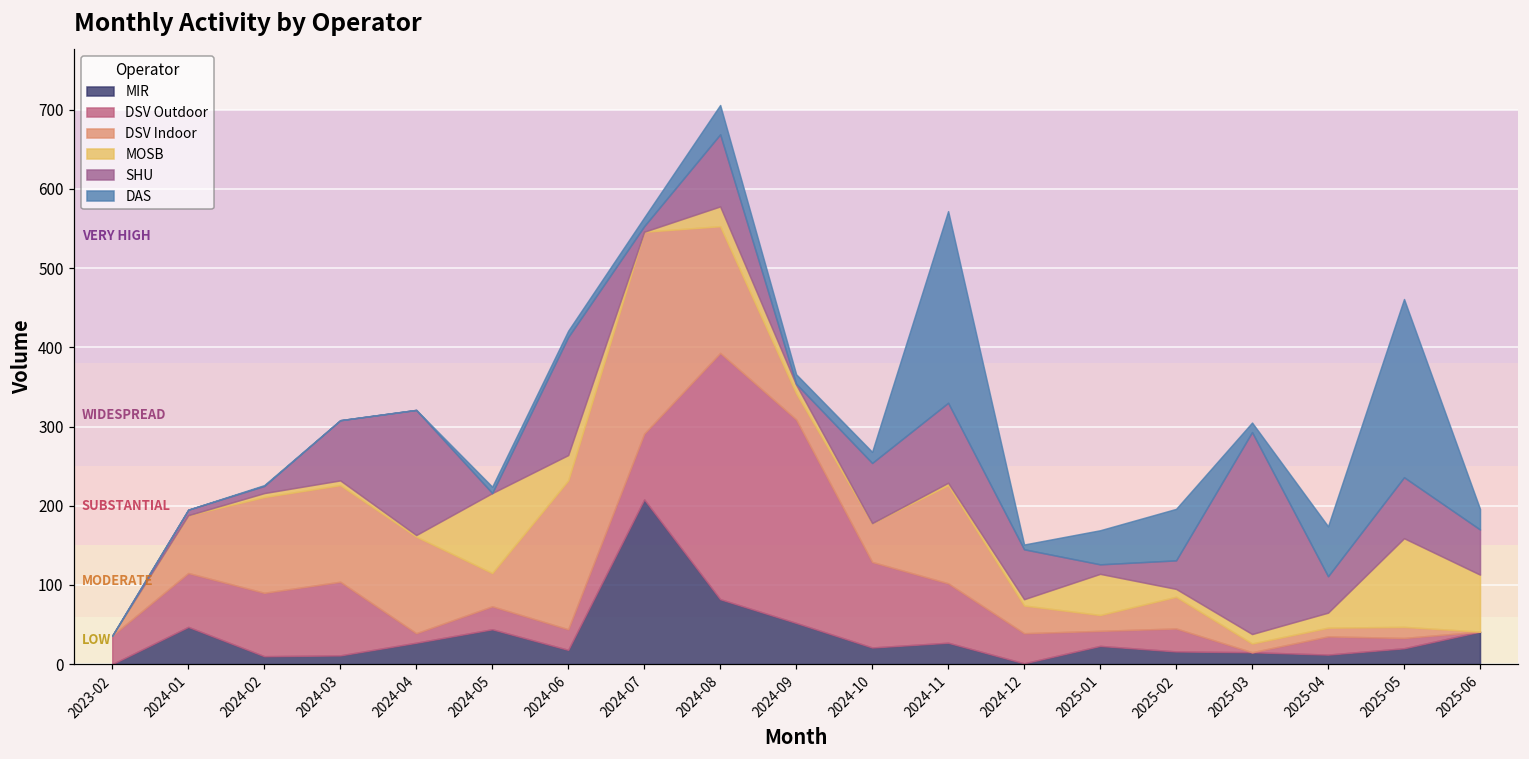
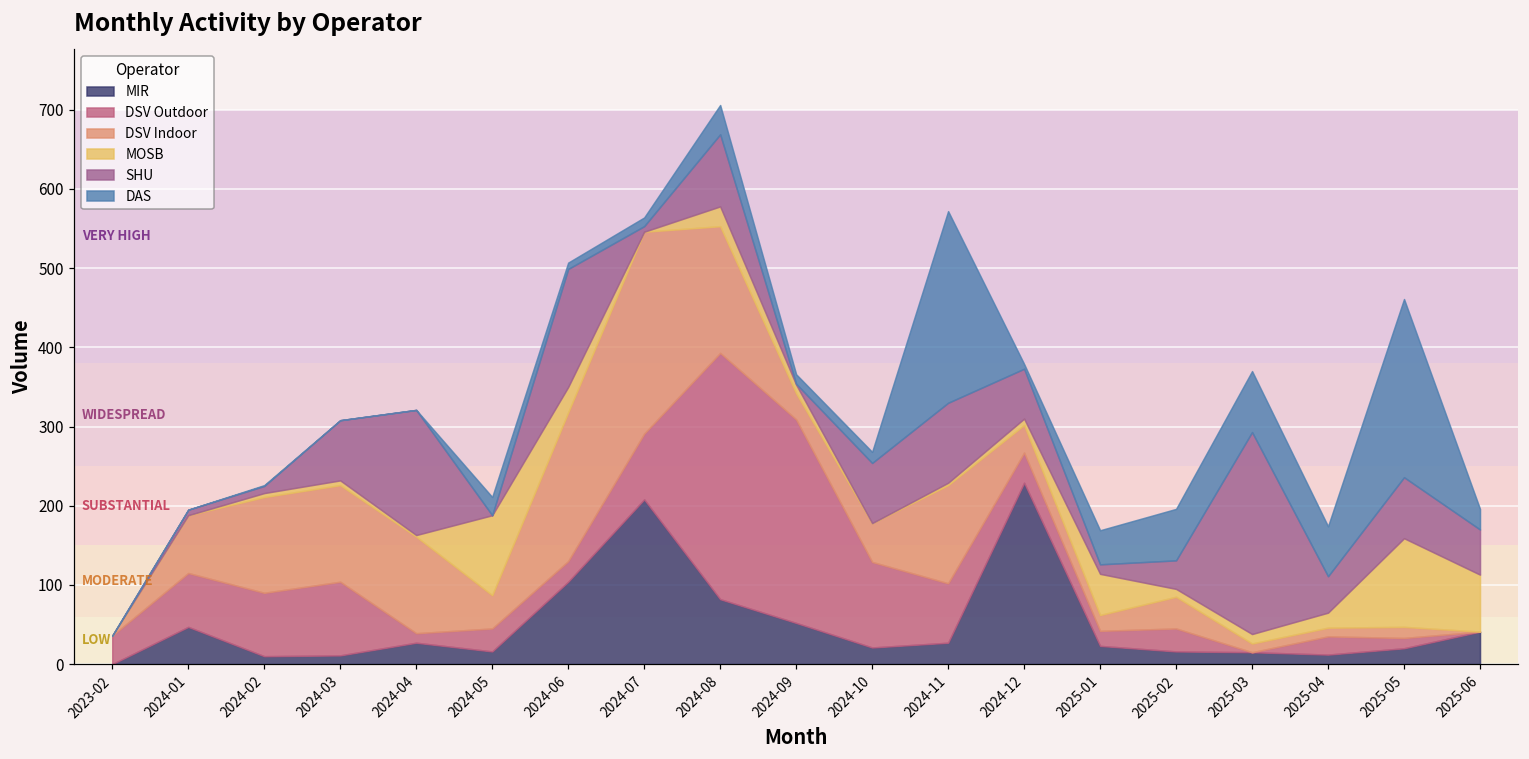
  {
    "MIR": {
      "2023-02": 0,
      "2024-01": 50,
      "2024-02": 10,
      "2024-03": 10,
      "2024-04": 30,
-     "2024-05": 40,
-     "2024-06": 20,
+     "2024-05": 20,
+     "2024-06": 100,
      "2024-07": 210,
      "2024-08": 80,
      "2024-09": 50,
      "2024-10": 20,
      "2024-11": 30,
-     "2024-12": 0,
+     "2024-12": 230,
      "2025-01": 20,
      "2025-02": 20,
      "2025-04": 10,
      "2025-05": 20
    },
    "DAS": {
-     "2024-05": 10,
+     "2024-05": 20,
      "2024-06": 10,
      "2024-07": 10,
      "2024-08": 40,
      "2024-09": 10,
      "2024-10": 10,
      "2024-11": 240,
      "2024-12": 10,
      "2025-01": 40,
      "2025-02": 70,
-     "2025-03": 10,
+     "2025-03": 80,
      "2025-04": 60,
      "2025-05": 230,
      "2025-06": 30
    }
  }
